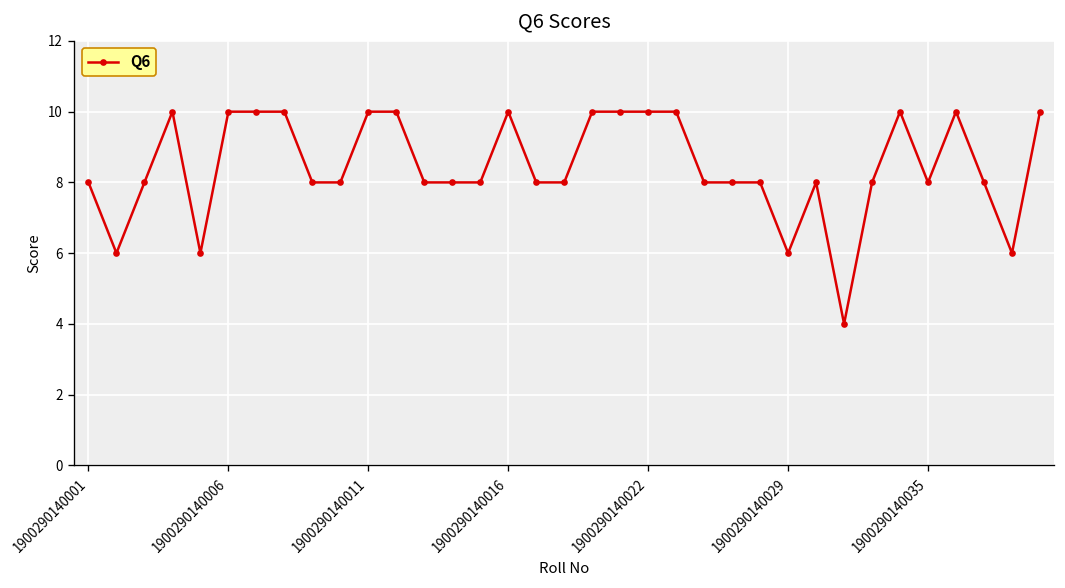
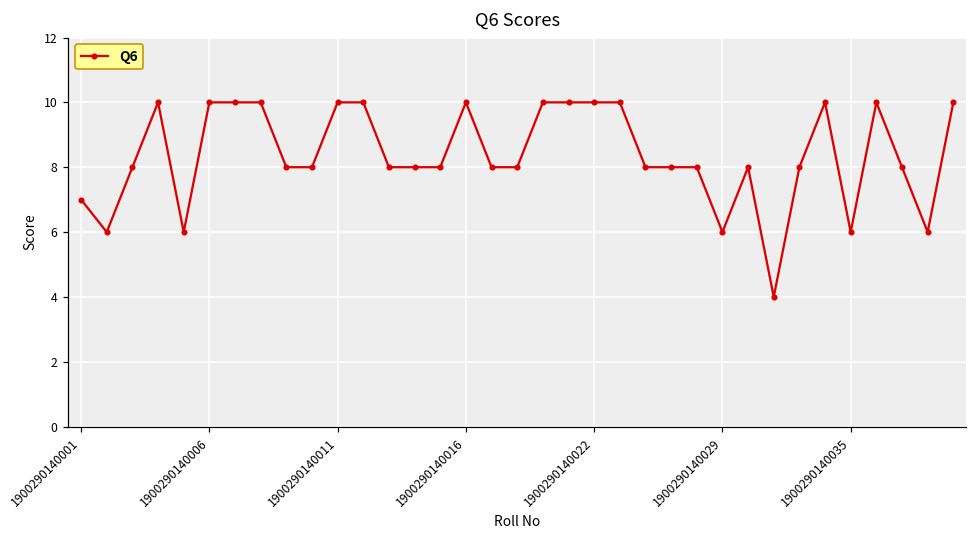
  {
-   "1900290140001": 8,
+   "1900290140001": 7,
    "1900290140006": 10,
    "1900290140011": 10,
    "1900290140016": 10,
    "1900290140022": 10,
-   "1900290140035": 8
+   "1900290140035": 6
  }
